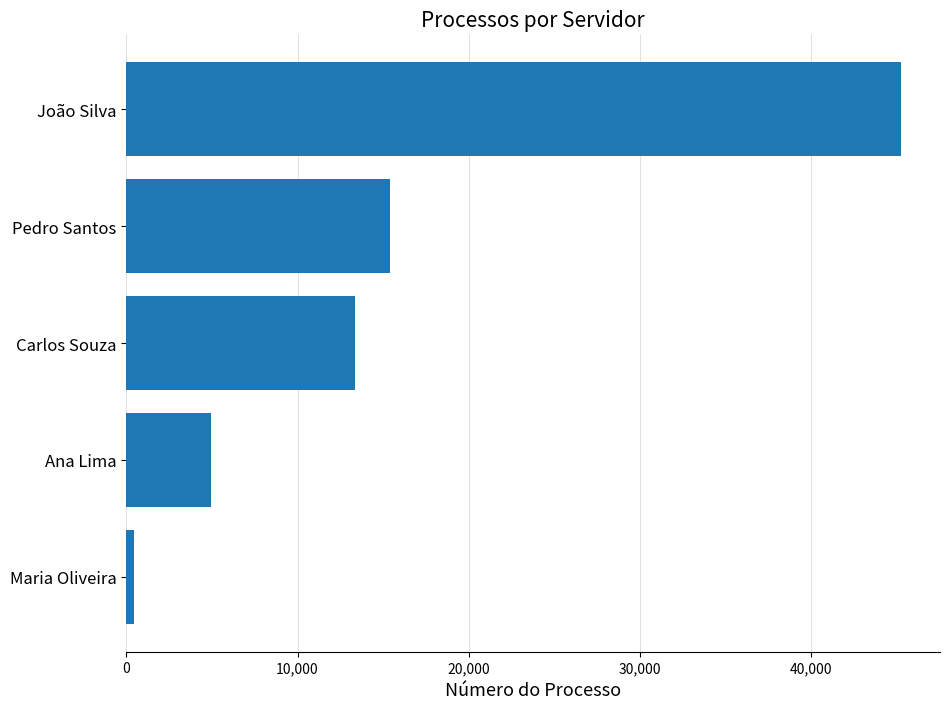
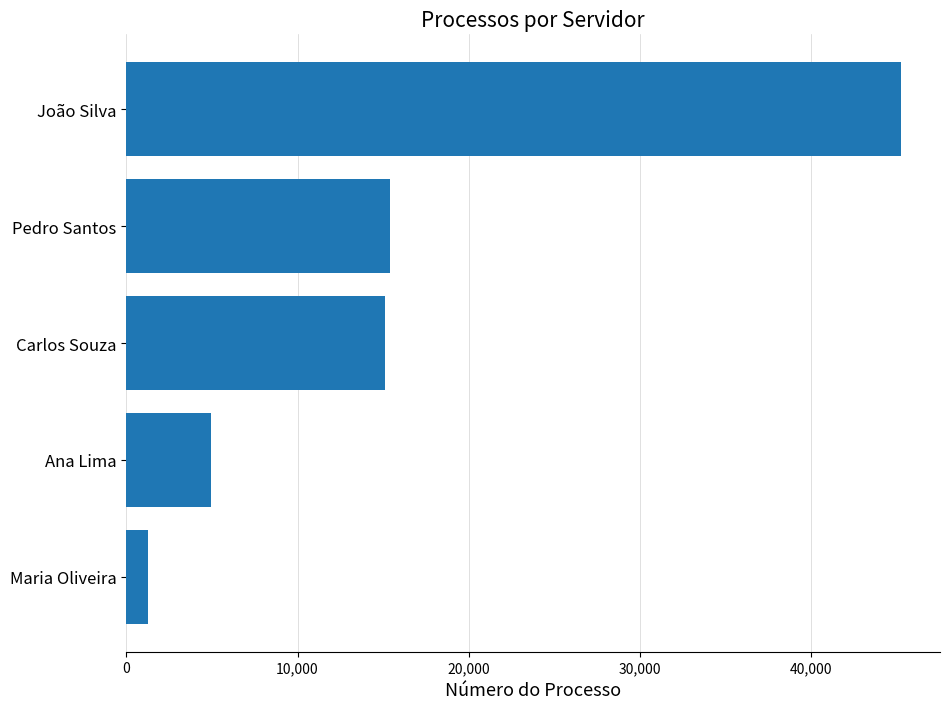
  {
    "João Silva": "45,300",
    "Pedro Santos": "15,400",
-   "Carlos Souza": "13,400",
+   "Carlos Souza": "15,100",
    "Ana Lima": "4,900",
-   "Maria Oliveira": "400"
+   "Maria Oliveira": "1,200"
  }
